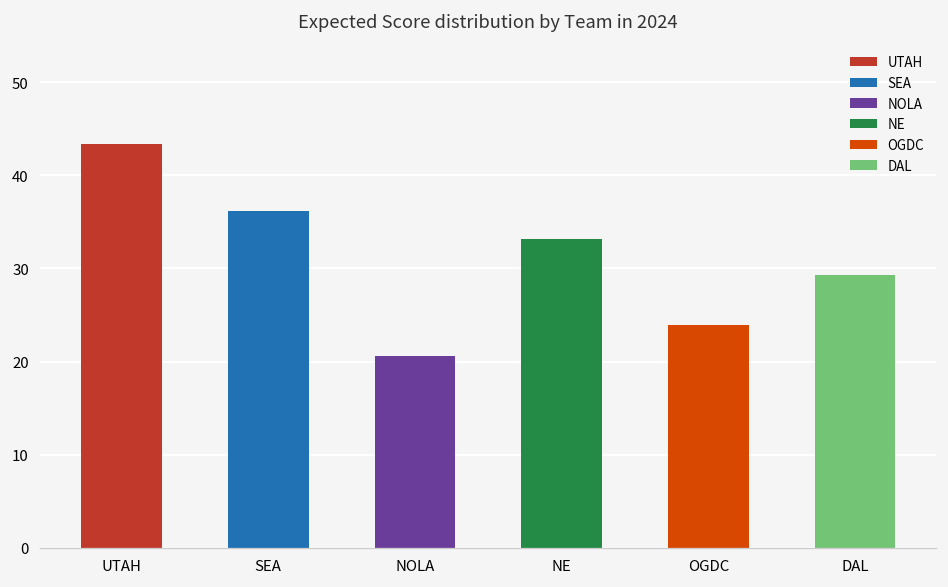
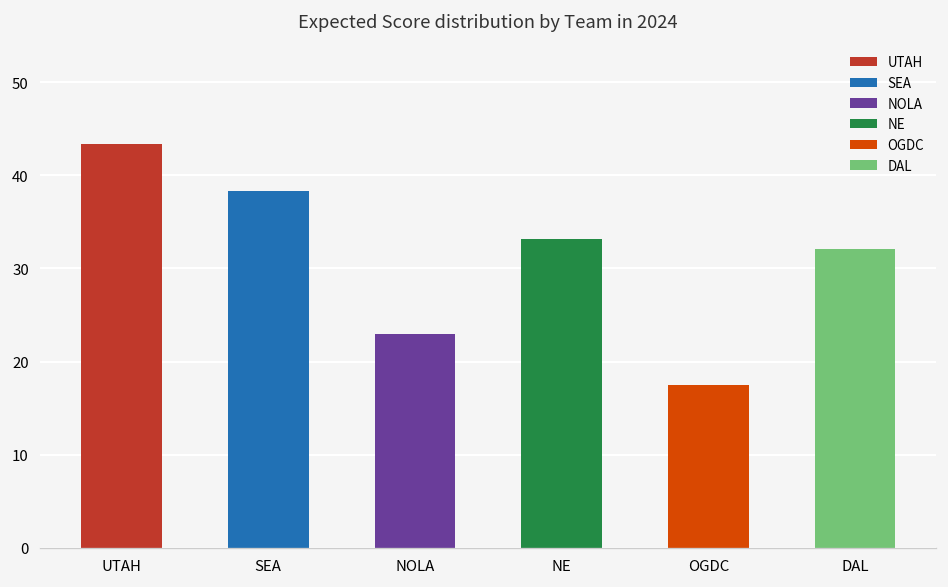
  {
    "UTAH": 43,
-   "SEA": 36,
-   "NOLA": 21,
+   "SEA": 38,
+   "NOLA": 23,
    "NE": 33,
-   "OGDC": 24,
-   "DAL": 29
+   "OGDC": 18,
+   "DAL": 32
  }
